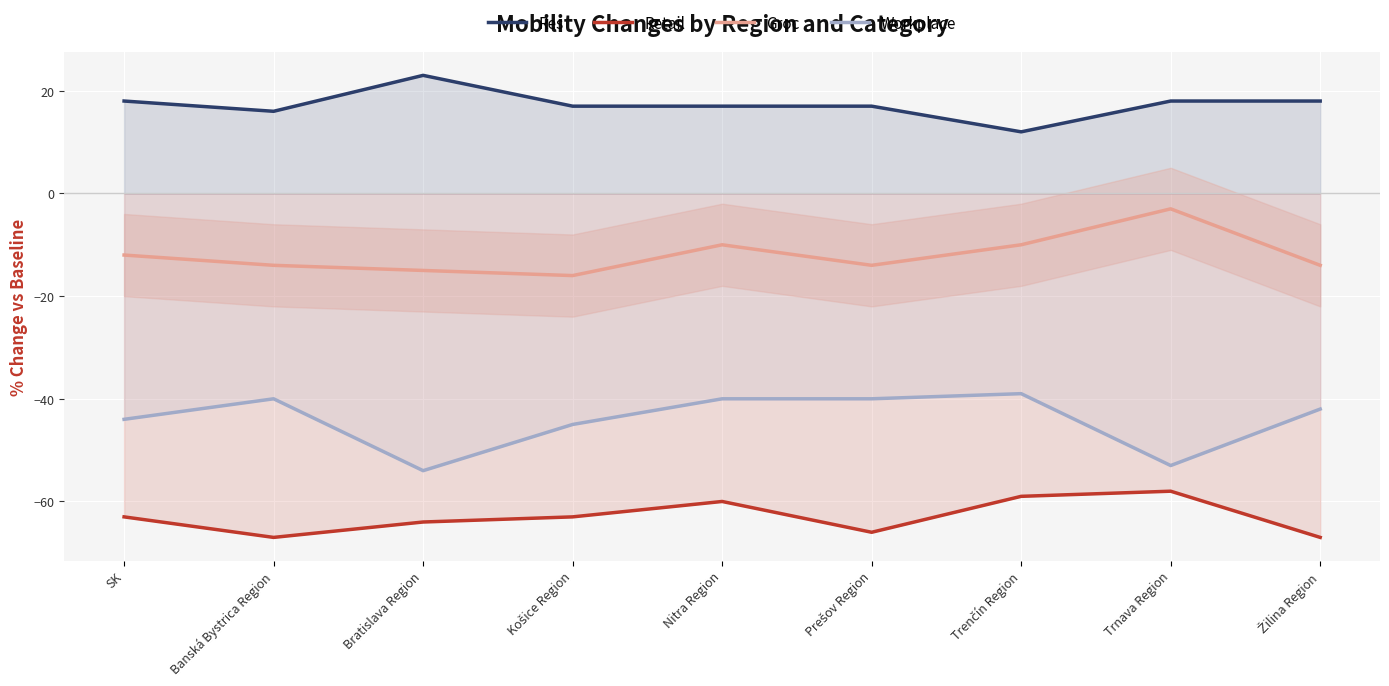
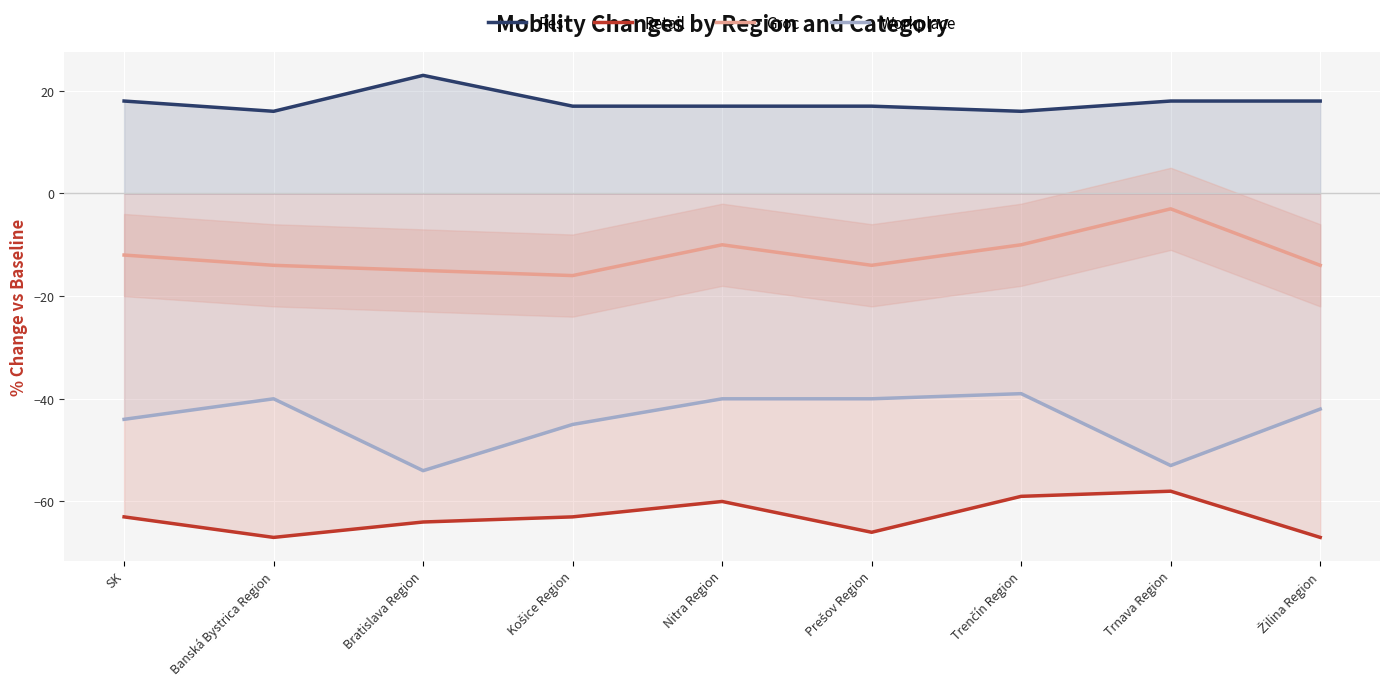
  {
    "Res": {
      "SK": 18,
      "Banská Bystrica Region": 16,
      "Bratislava Region": 23,
      "Košice Region": 17,
      "Nitra Region": 17,
      "Prešov Region": 17,
-     "Trenčín Region": 12,
+     "Trenčín Region": 16,
      "Trnava Region": 18,
      "Žilina Region": 18
    },
    "Workplace": {
      "SK": -44,
      "Banská Bystrica Region": -40,
      "Bratislava Region": -54,
      "Košice Region": -45,
      "Nitra Region": -40,
      "Prešov Region": -40,
      "Trenčín Region": -39,
      "Trnava Region": -53,
      "Žilina Region": -42
    }
  }
